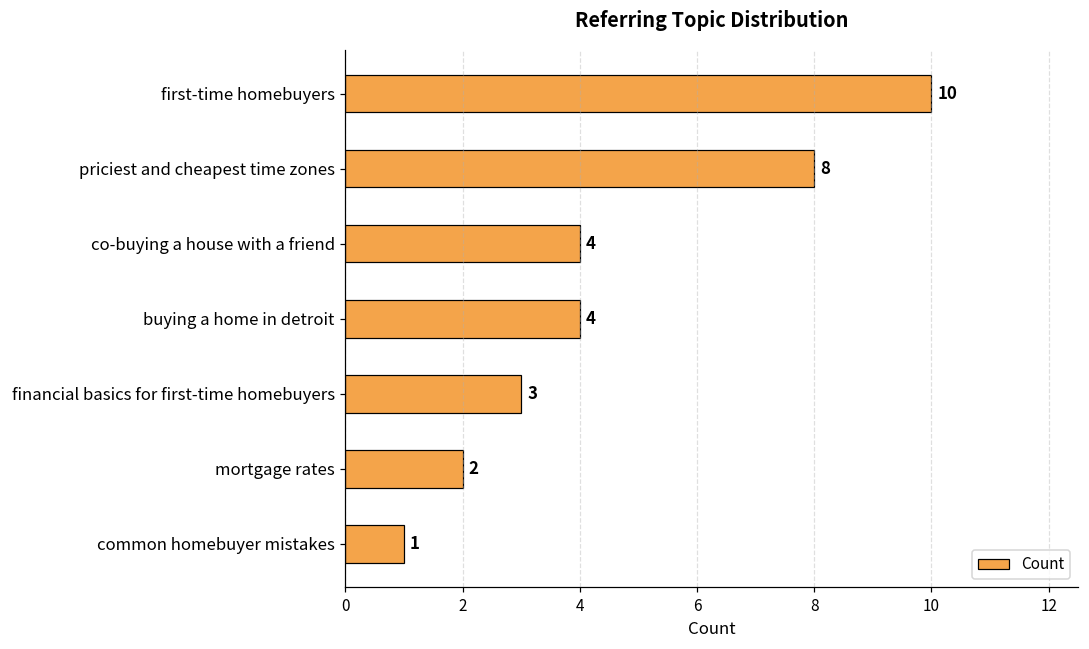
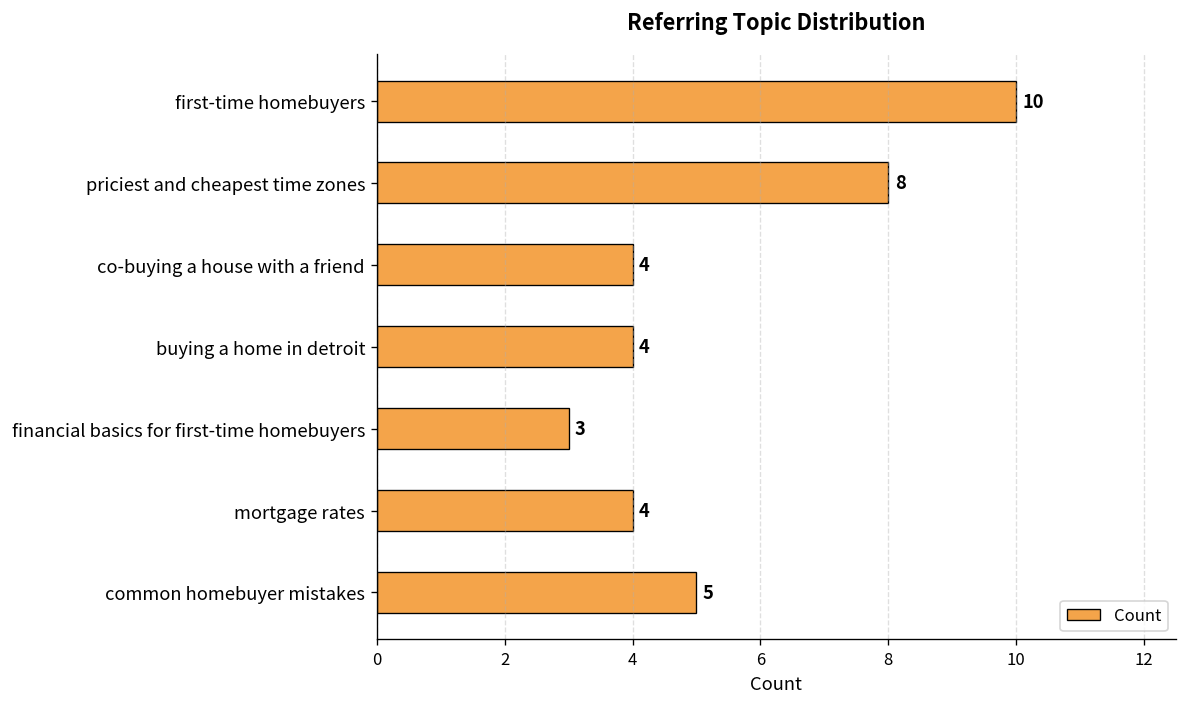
  {
    "first-time homebuyers": 10,
    "priciest and cheapest time zones": 8,
    "co-buying a house with a friend": 4,
    "buying a home in detroit": 4,
    "financial basics for first-time homebuyers": 3,
-   "mortgage rates": 2,
-   "common homebuyer mistakes": 1
+   "mortgage rates": 4,
+   "common homebuyer mistakes": 5
  }
